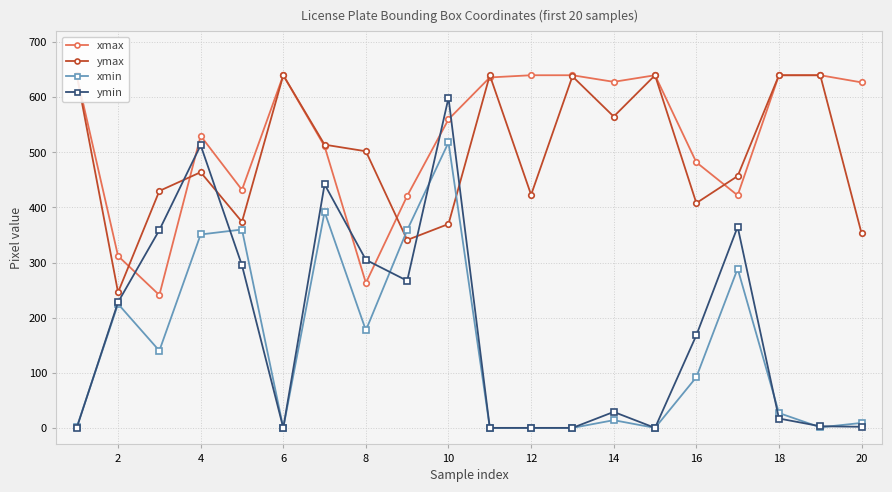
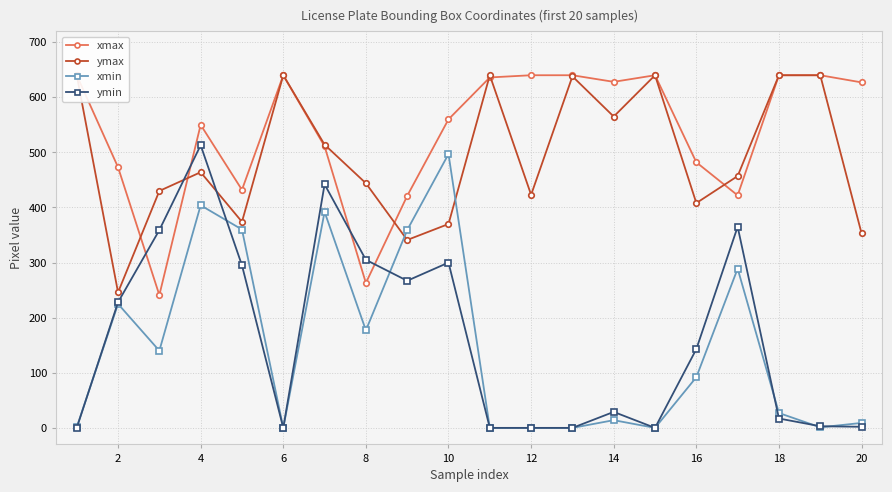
  {
    "xmax": {
-     "2": 310,
-     "4": 530,
+     "2": 470,
+     "4": 550,
      "8": 260,
      "10": 560,
      "12": 640,
      "14": 630,
      "16": 480,
      "20": 630
    },
    "ymax": {
      "2": 250,
      "4": 460,
-     "8": 500,
+     "8": 440,
      "10": 370,
      "12": 420,
      "14": 570,
      "16": 410,
      "20": 350
    },
    "xmin": {
-     "4": 350,
+     "4": 400,
      "8": 180,
-     "10": 520,
+     "10": 500,
      "14": 10,
      "16": 90,
      "18": 30,
      "20": 10
    },
    "ymin": {
      "4": 510,
      "8": 310,
-     "10": 600,
+     "10": 300,
      "14": 30,
-     "16": 170,
+     "16": 140,
      "18": 20,
      "20": 0
    }
  }
